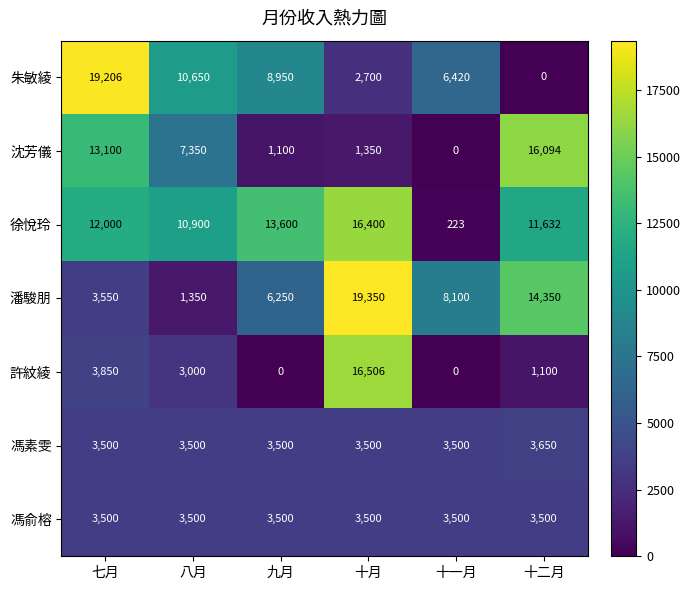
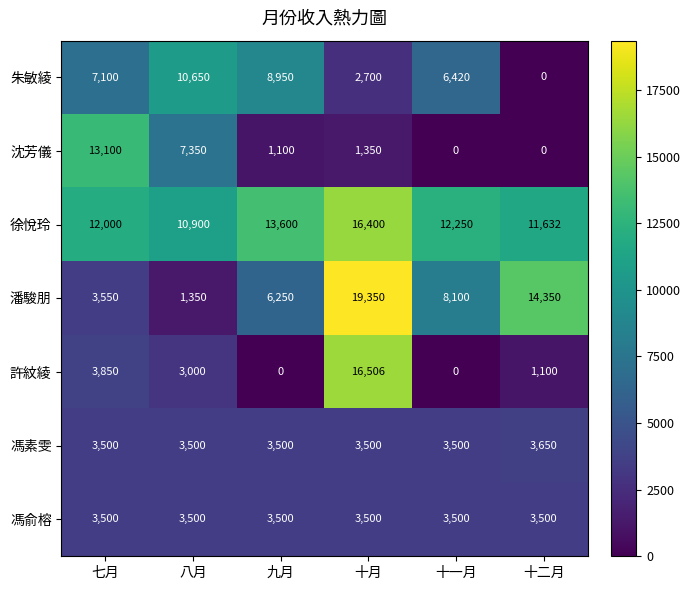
  {
    "朱敏綾": {
-     "七月": "19,206",
+     "七月": "7,100",
      "八月": "10,650",
      "九月": "8,950",
      "十月": "2,700",
      "十一月": "6,420",
      "十二月": "0"
    },
    "沈芳儀": {
      "七月": "13,100",
      "八月": "7,350",
      "九月": "1,100",
      "十月": "1,350",
      "十一月": "0",
-     "十二月": "16,094"
+     "十二月": "0"
    },
    "徐悅玲": {
      "七月": "12,000",
      "八月": "10,900",
      "九月": "13,600",
      "十月": "16,400",
-     "十一月": "223",
+     "十一月": "12,250",
      "十二月": "11,632"
    },
    "潘駿朋": {
      "七月": "3,550",
      "八月": "1,350",
      "九月": "6,250",
      "十月": "19,350",
      "十一月": "8,100",
      "十二月": "14,350"
    },
    "許紋綾": {
      "七月": "3,850",
      "八月": "3,000",
      "九月": "0",
      "十月": "16,506",
      "十一月": "0",
      "十二月": "1,100"
    },
    "馮素雯": {
      "七月": "3,500",
      "八月": "3,500",
      "九月": "3,500",
      "十月": "3,500",
      "十一月": "3,500",
      "十二月": "3,650"
    },
    "馮俞榕": {
      "七月": "3,500",
      "八月": "3,500",
      "九月": "3,500",
      "十月": "3,500",
      "十一月": "3,500",
      "十二月": "3,500"
    }
  }
